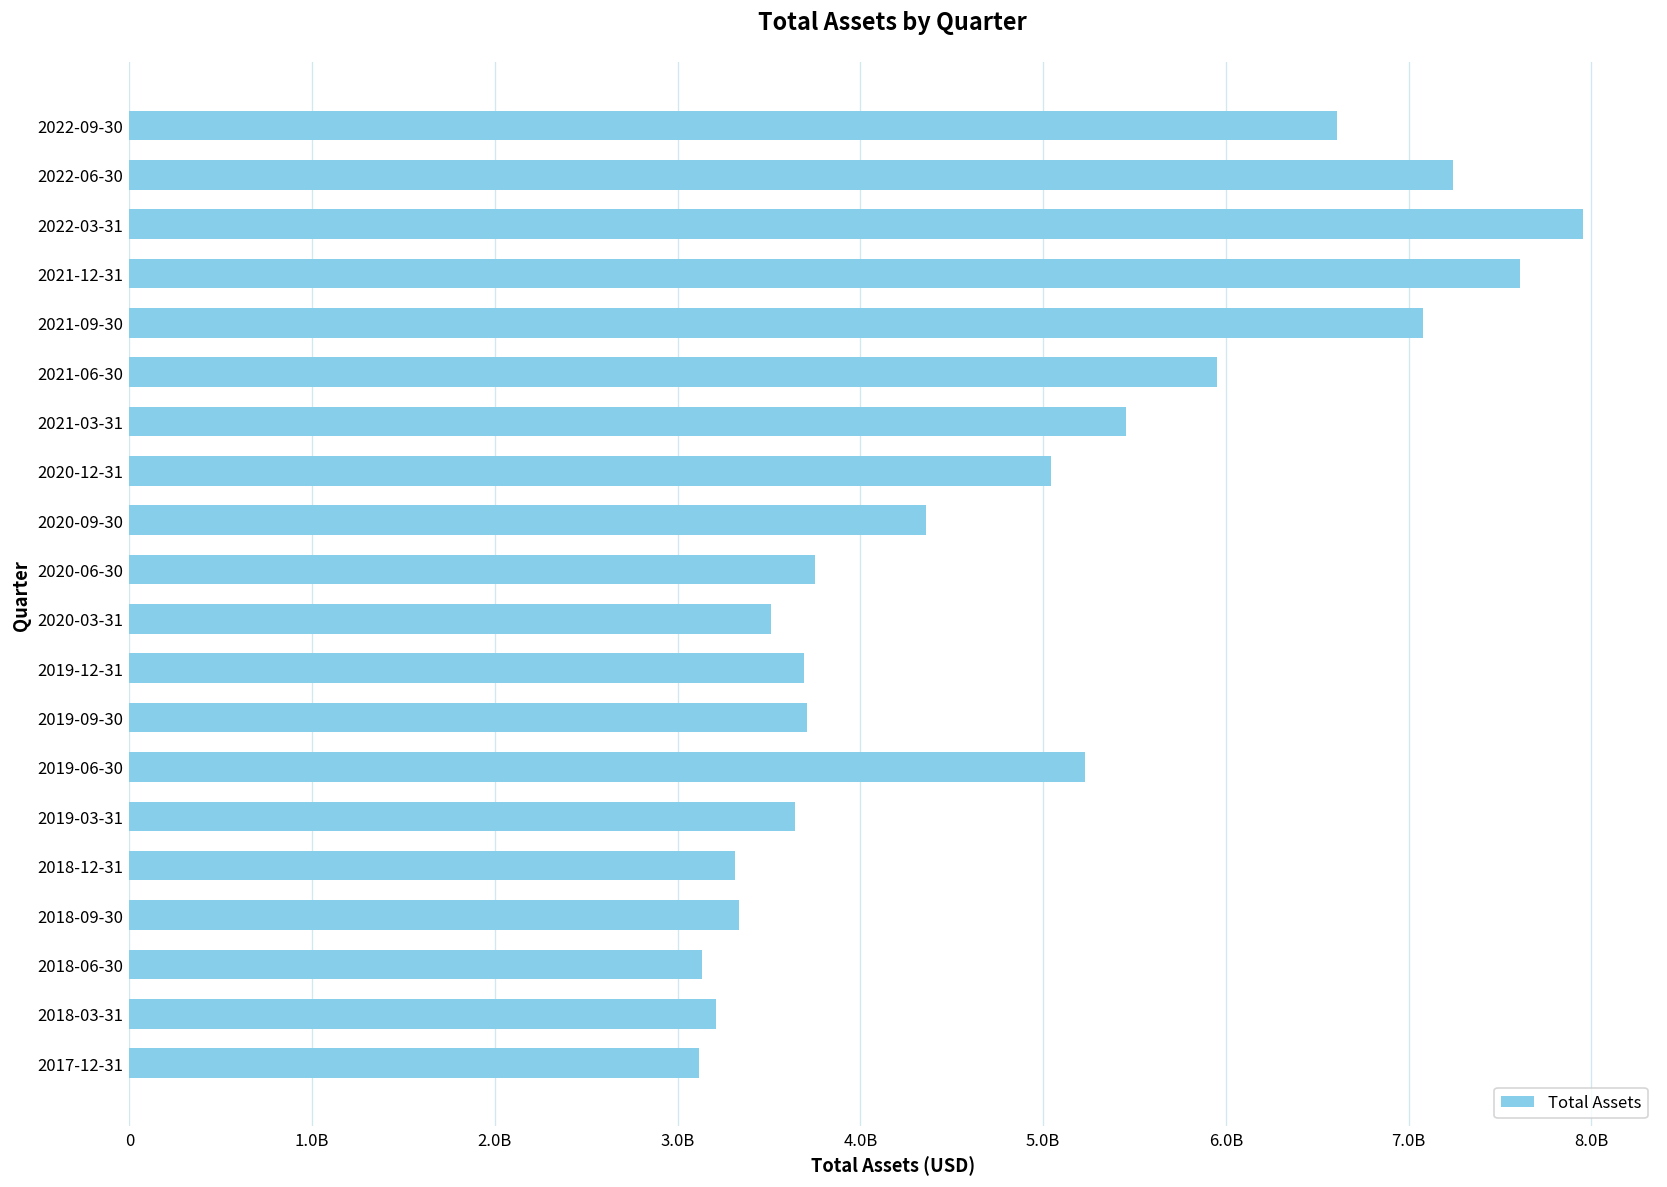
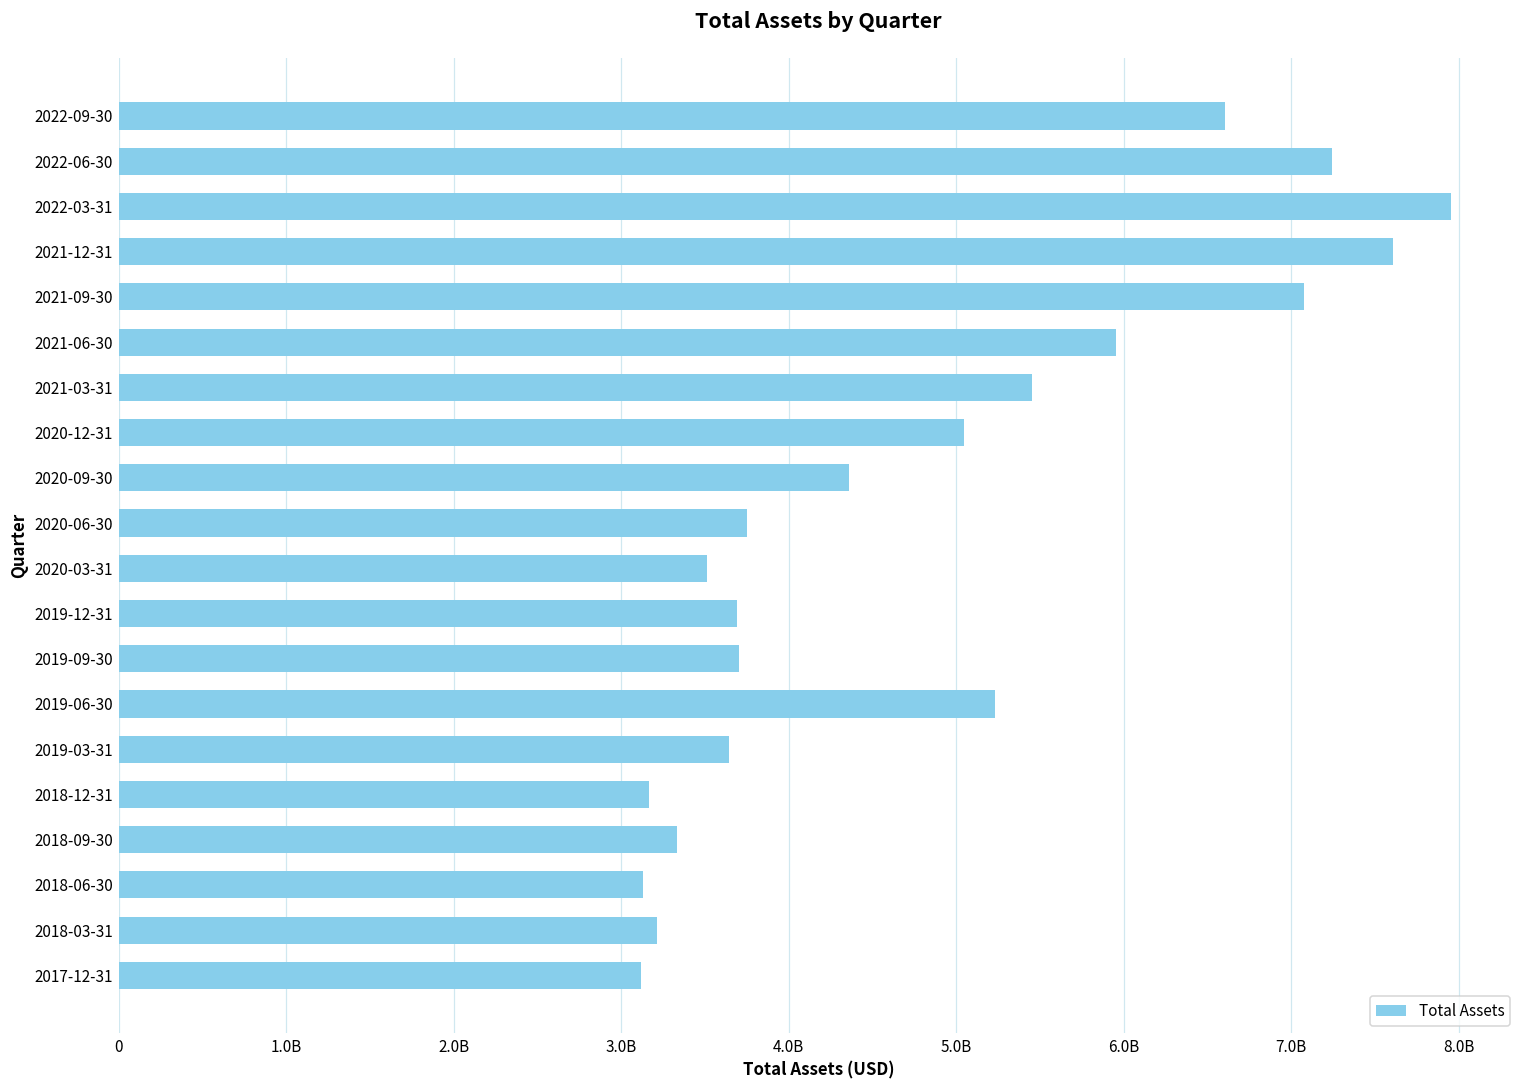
  {
    "2022-09-30": 6610000000,
    "2022-06-30": 7250000000,
    "2022-03-31": 7960000000,
    "2021-12-31": 7610000000,
    "2021-09-30": 7080000000,
    "2021-06-30": 5950000000,
    "2021-03-31": 5450000000,
    "2020-12-31": 5040000000,
    "2020-09-30": 4360000000,
    "2020-06-30": 3750000000,
    "2020-03-31": 3510000000,
    "2019-12-31": 3690000000,
    "2019-09-30": 3710000000,
    "2019-06-30": 5230000000,
    "2019-03-31": 3640000000,
-   "2018-12-31": 3310000000,
+   "2018-12-31": 3170000000,
    "2018-09-30": 3330000000,
    "2018-06-30": 3130000000,
    "2018-03-31": 3210000000,
    "2017-12-31": 3120000000
  }
